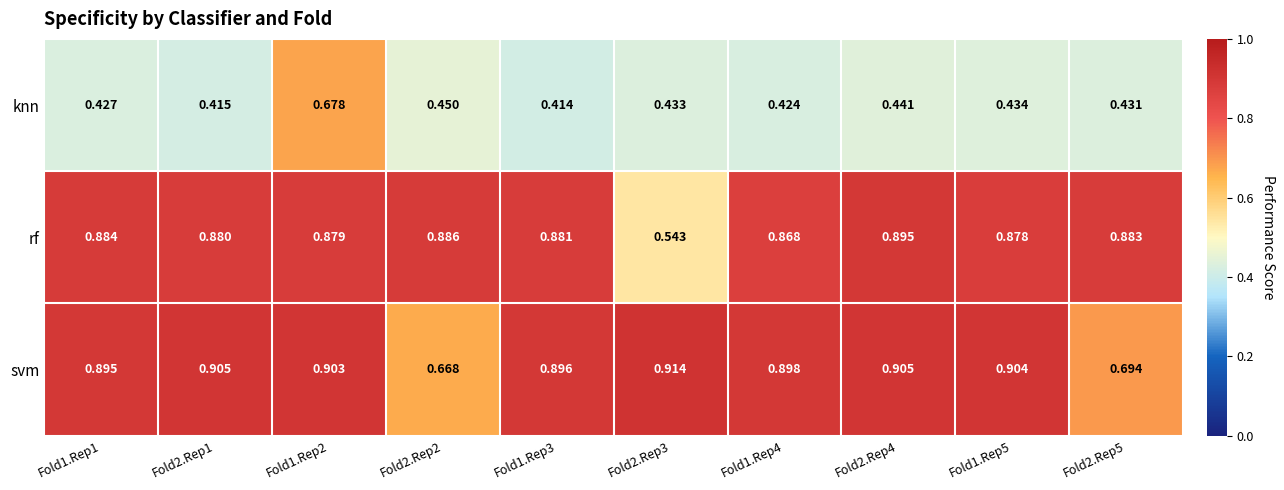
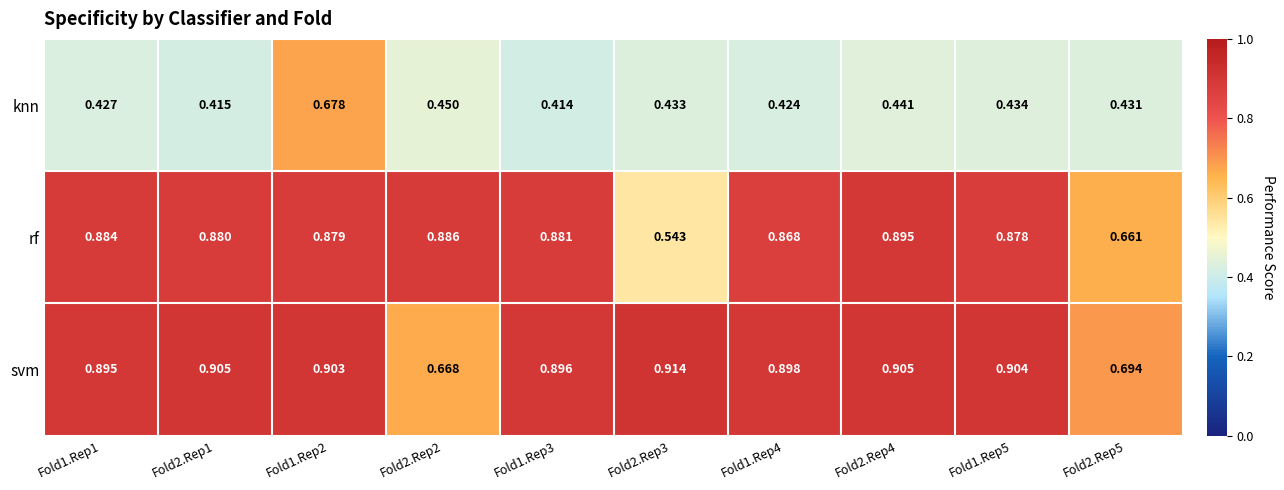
  {
    "knn": {
      "Fold1.Rep1": 0.427,
      "Fold2.Rep1": 0.415,
      "Fold1.Rep2": 0.678,
      "Fold2.Rep2": 0.450,
      "Fold1.Rep3": 0.414,
      "Fold2.Rep3": 0.433,
      "Fold1.Rep4": 0.424,
      "Fold2.Rep4": 0.441,
      "Fold1.Rep5": 0.434,
      "Fold2.Rep5": 0.431
    },
    "rf": {
      "Fold1.Rep1": 0.884,
      "Fold2.Rep1": 0.880,
      "Fold1.Rep2": 0.879,
      "Fold2.Rep2": 0.886,
      "Fold1.Rep3": 0.881,
      "Fold2.Rep3": 0.543,
      "Fold1.Rep4": 0.868,
      "Fold2.Rep4": 0.895,
      "Fold1.Rep5": 0.878,
-     "Fold2.Rep5": 0.883
+     "Fold2.Rep5": 0.661
    },
    "svm": {
      "Fold1.Rep1": 0.895,
      "Fold2.Rep1": 0.905,
      "Fold1.Rep2": 0.903,
      "Fold2.Rep2": 0.668,
      "Fold1.Rep3": 0.896,
      "Fold2.Rep3": 0.914,
      "Fold1.Rep4": 0.898,
      "Fold2.Rep4": 0.905,
      "Fold1.Rep5": 0.904,
      "Fold2.Rep5": 0.694
    }
  }
